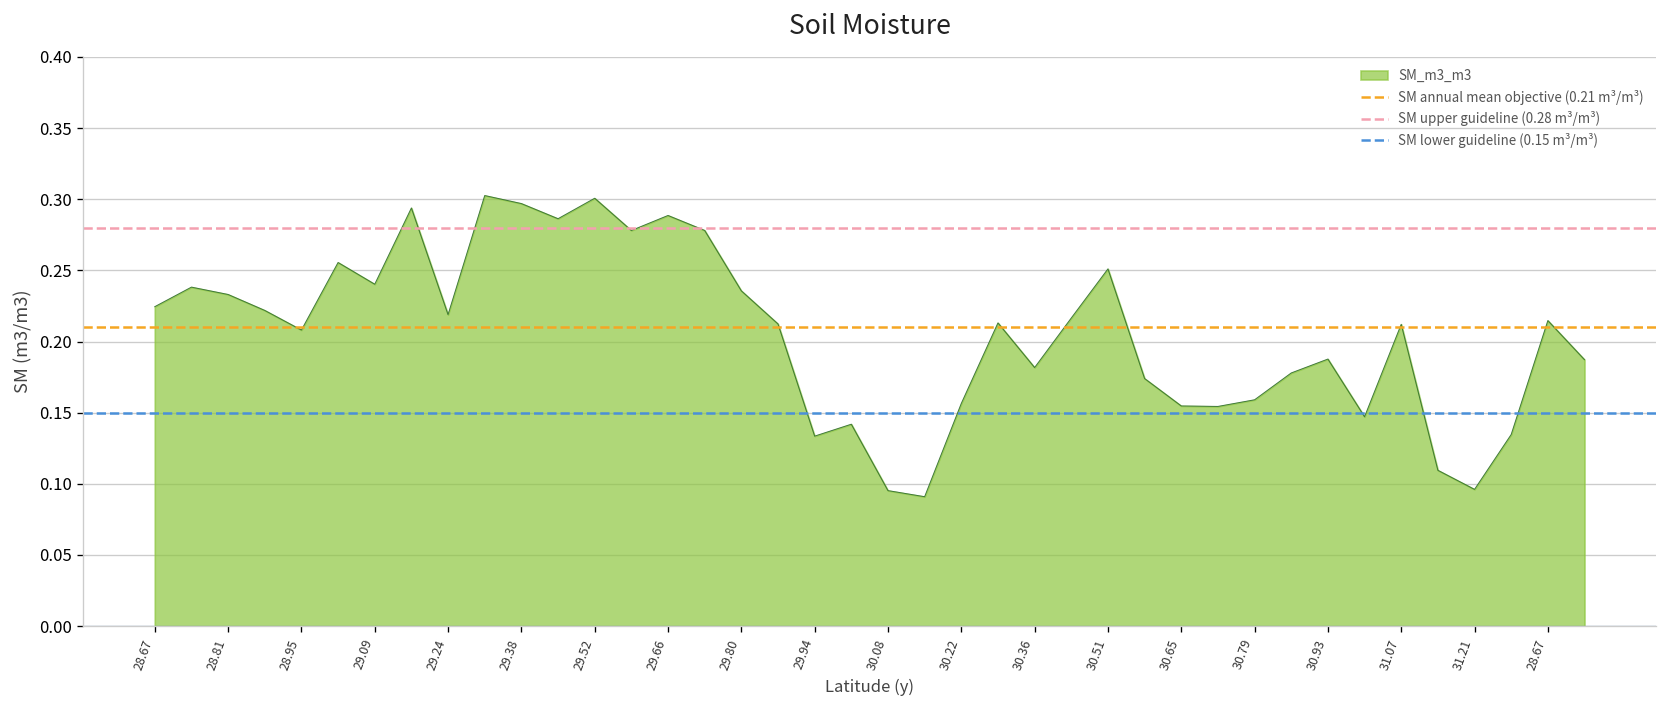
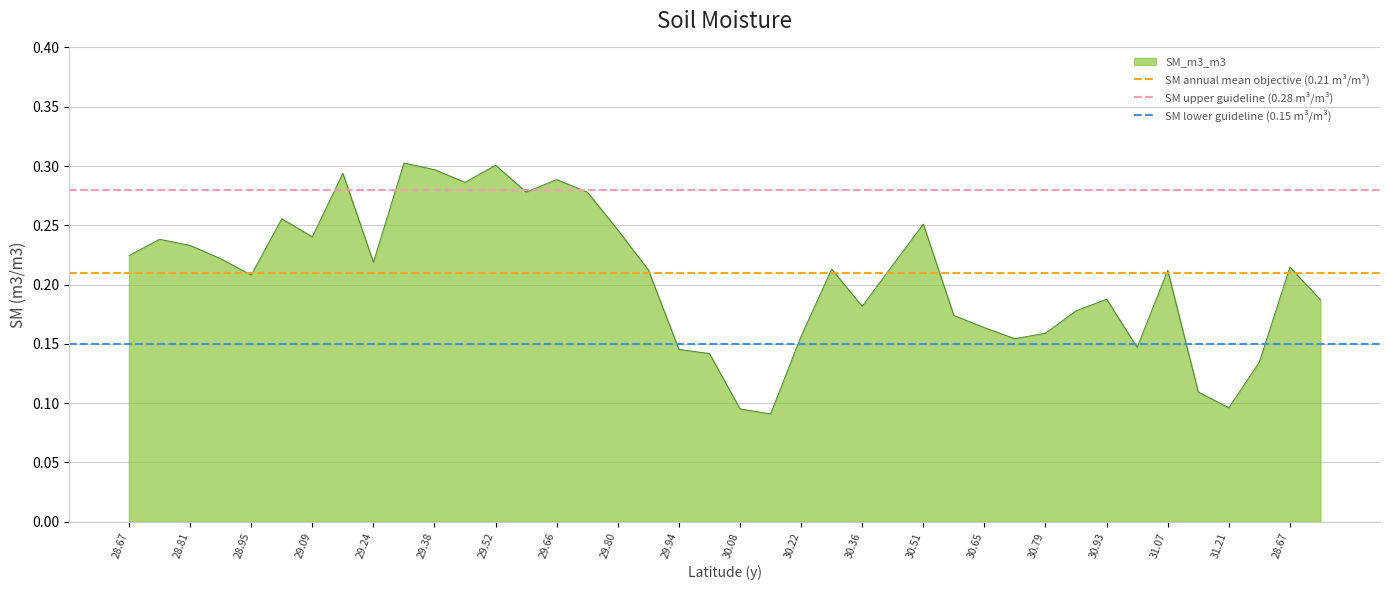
  {
    "28.81": 0.233,
    "28.95": 0.208,
    "29.09": 0.240,
    "29.24": 0.219,
    "29.38": 0.297,
    "29.52": 0.301,
    "29.66": 0.289,
-   "29.80": 0.236,
-   "29.94": 0.134,
+   "29.80": 0.246,
+   "29.94": 0.145,
    "30.08": 0.095,
    "30.22": 0.156,
    "30.36": 0.182,
    "30.51": 0.251,
-   "30.65": 0.155,
+   "30.65": 0.164,
    "30.79": 0.159,
    "30.93": 0.188,
    "31.07": 0.212,
    "31.21": 0.096
  }
